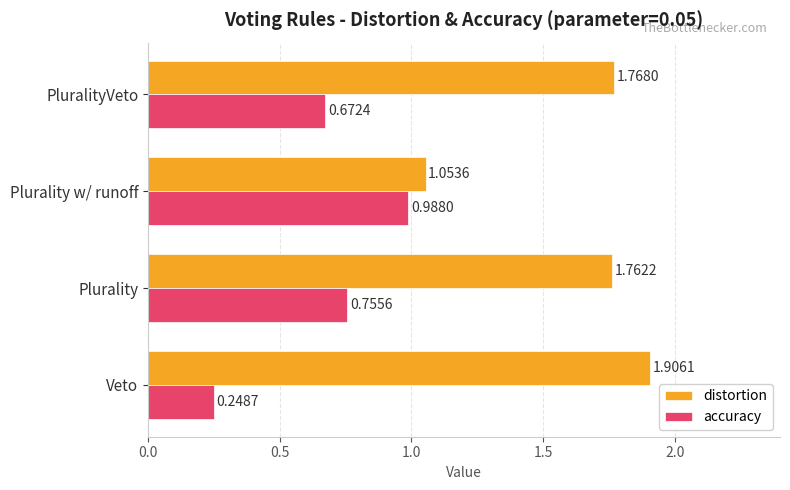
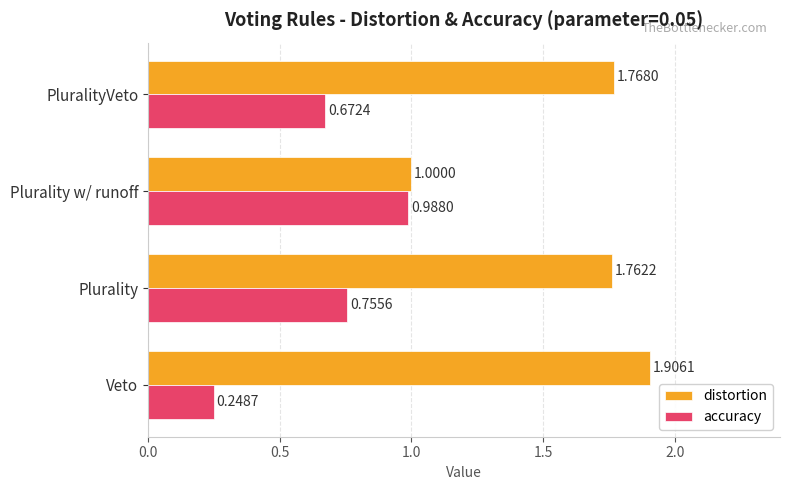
  {
    "distortion": {
      "PluralityVeto": 1.7680,
-     "Plurality w/ runoff": 1.0536,
+     "Plurality w/ runoff": 1.0000,
      "Plurality": 1.7622,
      "Veto": 1.9061
    },
    "accuracy": {
      "PluralityVeto": 0.6724,
      "Plurality w/ runoff": 0.9880,
      "Plurality": 0.7556,
      "Veto": 0.2487
    }
  }
